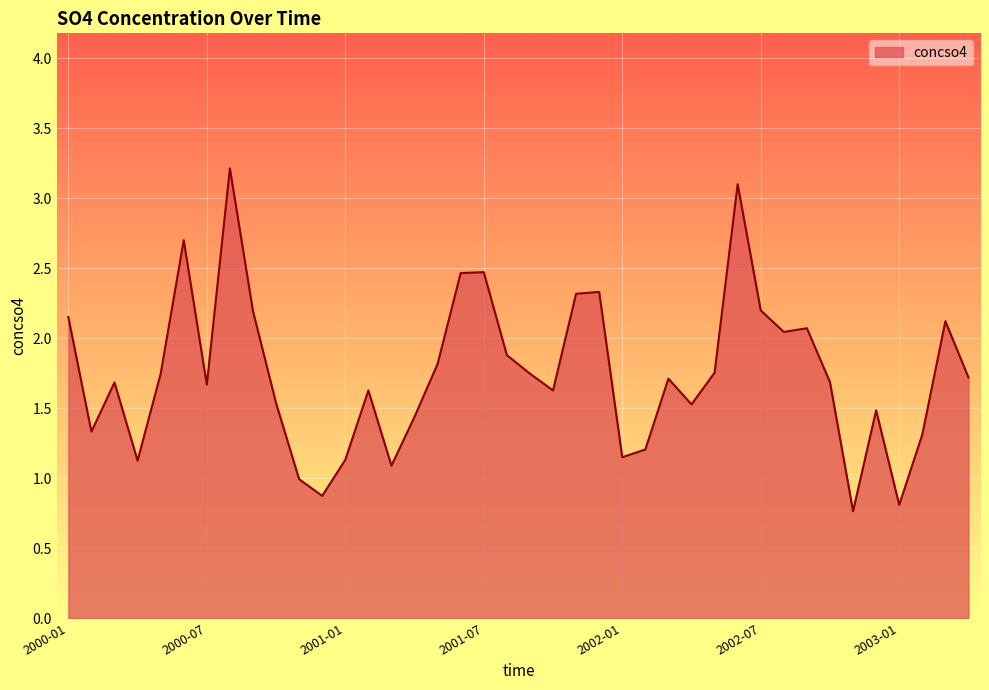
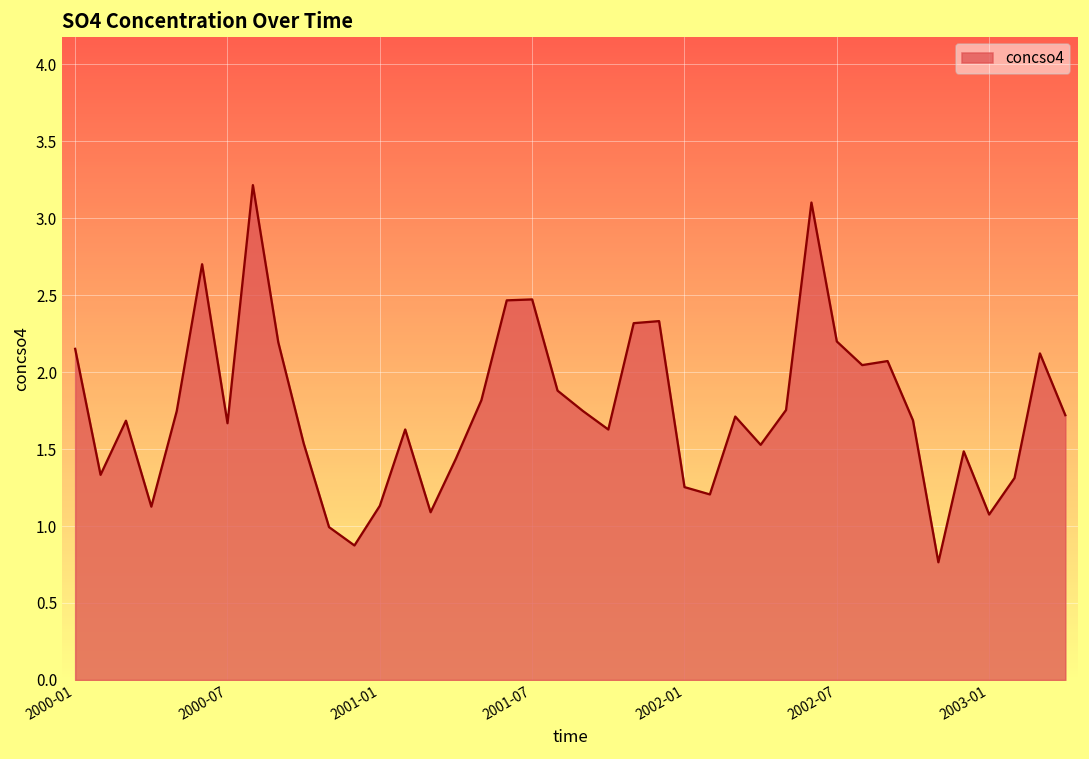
  {
    "2000-01": 2.15,
    "2000-07": 1.67,
    "2001-01": 1.13,
    "2001-07": 2.47,
-   "2002-01": 1.15,
+   "2002-01": 1.25,
    "2002-07": 2.20,
-   "2003-01": 0.81
+   "2003-01": 1.07
  }
